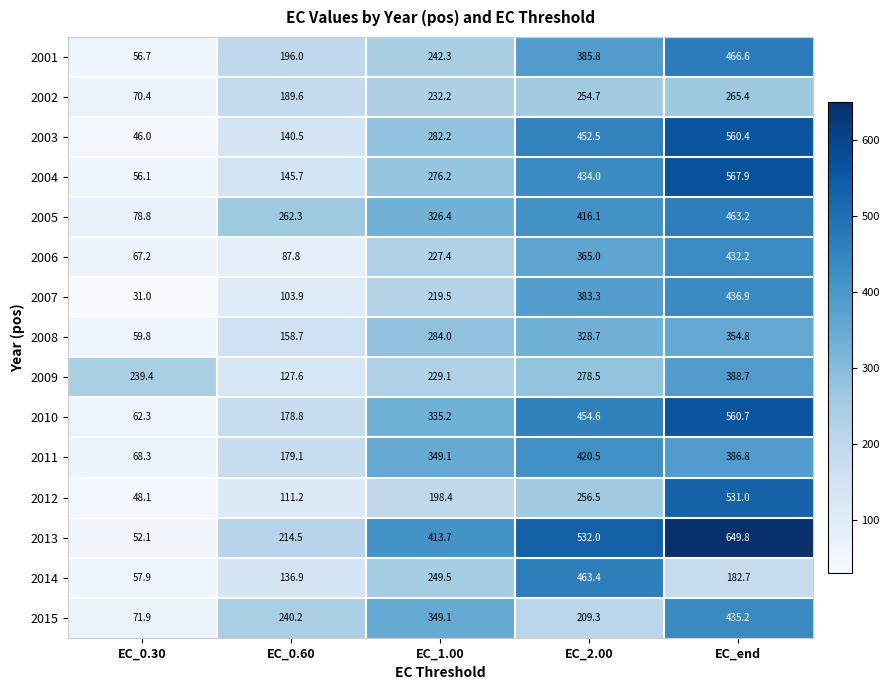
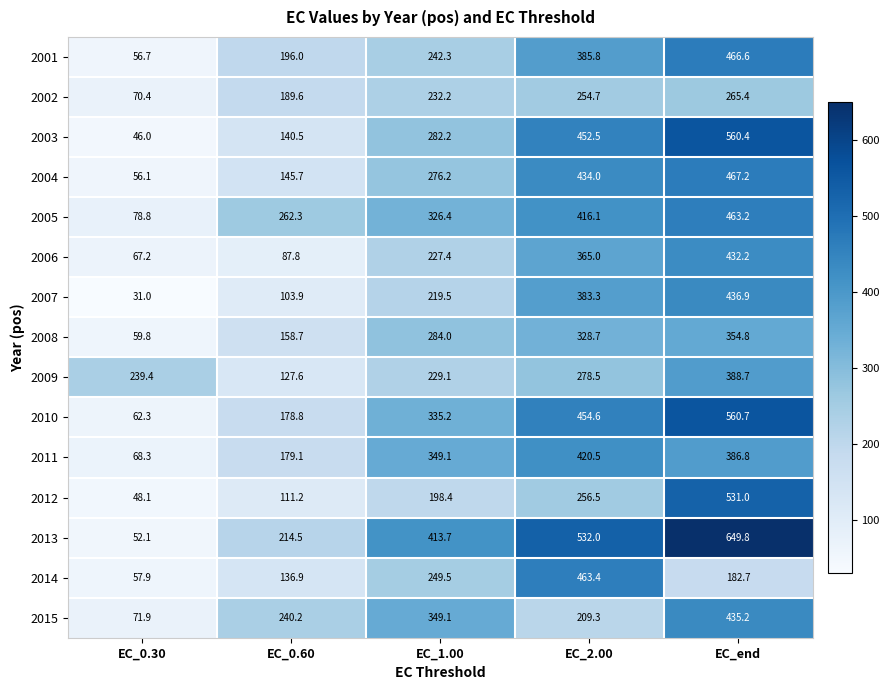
  {
    "2001": {
      "EC_0.30": 56.7,
      "EC_0.60": 196.0,
      "EC_1.00": 242.3,
      "EC_2.00": 385.8,
      "EC_end": 466.6
    },
    "2002": {
      "EC_0.30": 70.4,
      "EC_0.60": 189.6,
      "EC_1.00": 232.2,
      "EC_2.00": 254.7,
      "EC_end": 265.4
    },
    "2003": {
      "EC_0.30": 46.0,
      "EC_0.60": 140.5,
      "EC_1.00": 282.2,
      "EC_2.00": 452.5,
      "EC_end": 560.4
    },
    "2004": {
      "EC_0.30": 56.1,
      "EC_0.60": 145.7,
      "EC_1.00": 276.2,
      "EC_2.00": 434.0,
-     "EC_end": 567.9
+     "EC_end": 467.2
    },
    "2005": {
      "EC_0.30": 78.8,
      "EC_0.60": 262.3,
      "EC_1.00": 326.4,
      "EC_2.00": 416.1,
      "EC_end": 463.2
    },
    "2006": {
      "EC_0.30": 67.2,
      "EC_0.60": 87.8,
      "EC_1.00": 227.4,
      "EC_2.00": 365.0,
      "EC_end": 432.2
    },
    "2007": {
      "EC_0.30": 31.0,
      "EC_0.60": 103.9,
      "EC_1.00": 219.5,
      "EC_2.00": 383.3,
      "EC_end": 436.9
    },
    "2008": {
      "EC_0.30": 59.8,
      "EC_0.60": 158.7,
      "EC_1.00": 284.0,
      "EC_2.00": 328.7,
      "EC_end": 354.8
    },
    "2009": {
      "EC_0.30": 239.4,
      "EC_0.60": 127.6,
      "EC_1.00": 229.1,
      "EC_2.00": 278.5,
      "EC_end": 388.7
    },
    "2010": {
      "EC_0.30": 62.3,
      "EC_0.60": 178.8,
      "EC_1.00": 335.2,
      "EC_2.00": 454.6,
      "EC_end": 560.7
    },
    "2011": {
      "EC_0.30": 68.3,
      "EC_0.60": 179.1,
      "EC_1.00": 349.1,
      "EC_2.00": 420.5,
      "EC_end": 386.8
    },
    "2012": {
      "EC_0.30": 48.1,
      "EC_0.60": 111.2,
      "EC_1.00": 198.4,
      "EC_2.00": 256.5,
      "EC_end": 531.0
    },
    "2013": {
      "EC_0.30": 52.1,
      "EC_0.60": 214.5,
      "EC_1.00": 413.7,
      "EC_2.00": 532.0,
      "EC_end": 649.8
    },
    "2014": {
      "EC_0.30": 57.9,
      "EC_0.60": 136.9,
      "EC_1.00": 249.5,
      "EC_2.00": 463.4,
      "EC_end": 182.7
    },
    "2015": {
      "EC_0.30": 71.9,
      "EC_0.60": 240.2,
      "EC_1.00": 349.1,
      "EC_2.00": 209.3,
      "EC_end": 435.2
    }
  }
